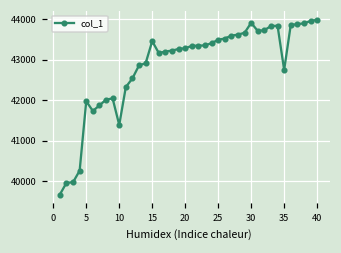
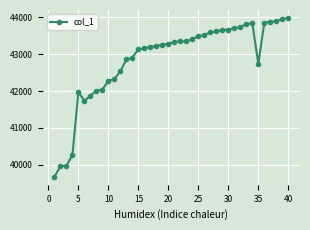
  {
    "5": 42000,
-   "10": 41400,
-   "15": 43500,
+   "10": 42300,
+   "15": 43100,
    "20": 43300,
    "25": 43500,
-   "30": 43900,
+   "30": 43700,
    "35": 42700,
    "40": 44000
  }
